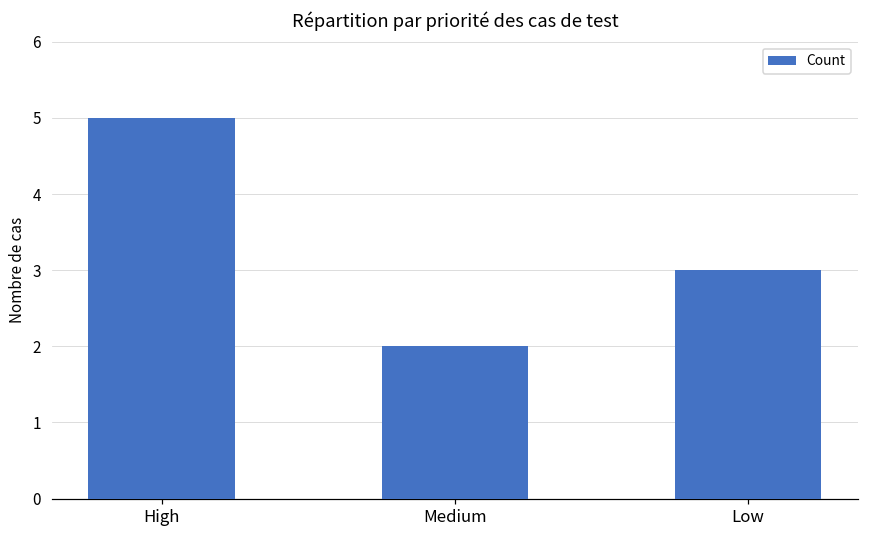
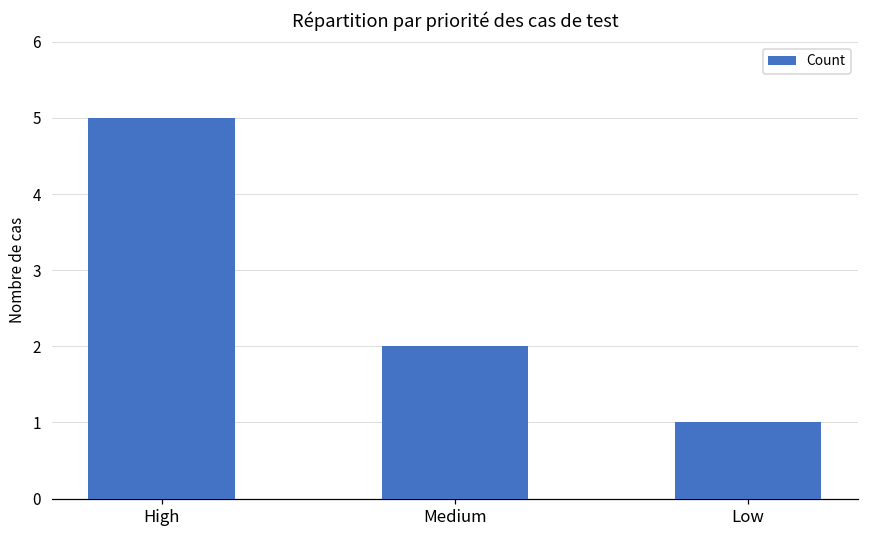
  {
    "High": 5,
    "Medium": 2,
-   "Low": 3
+   "Low": 1
  }
